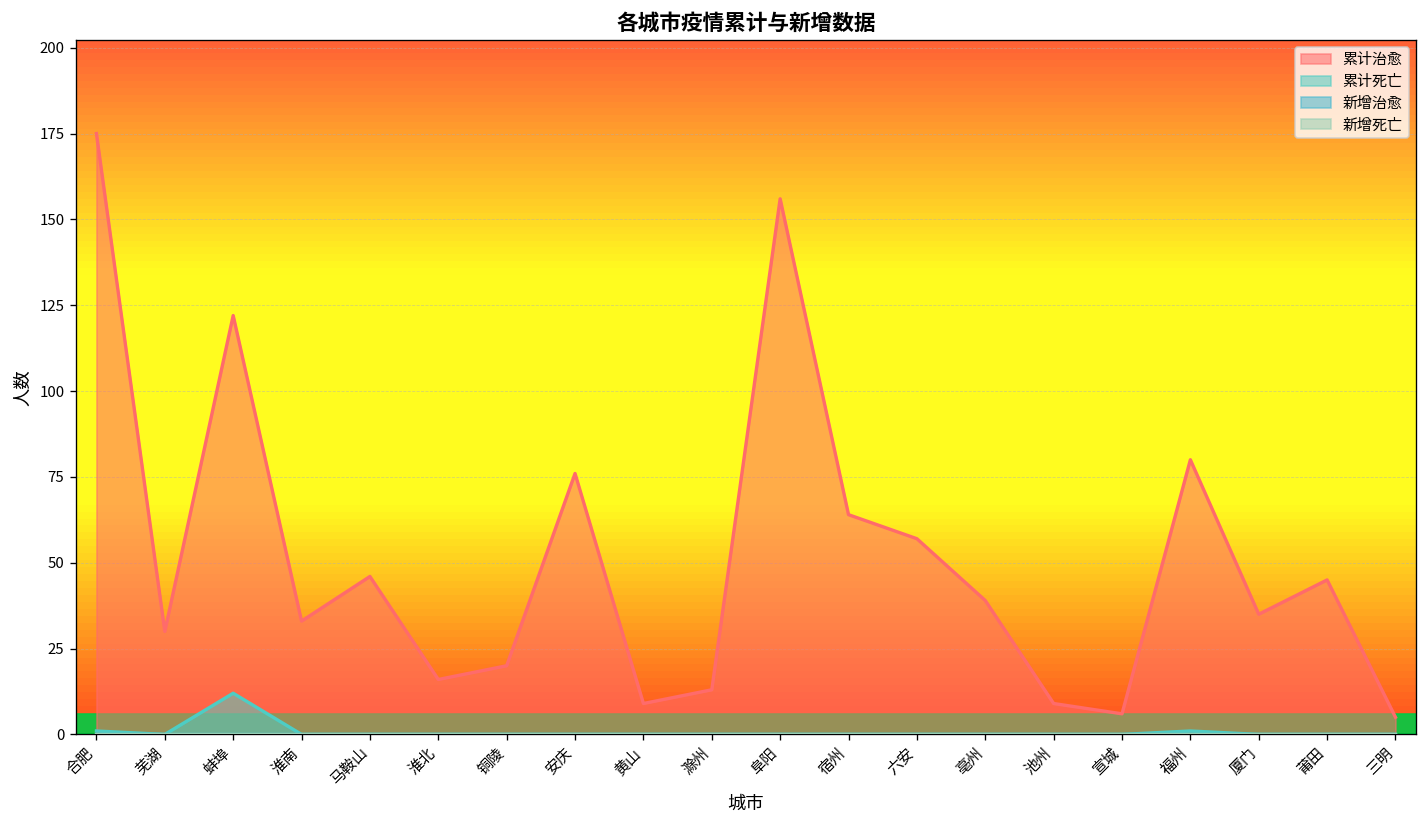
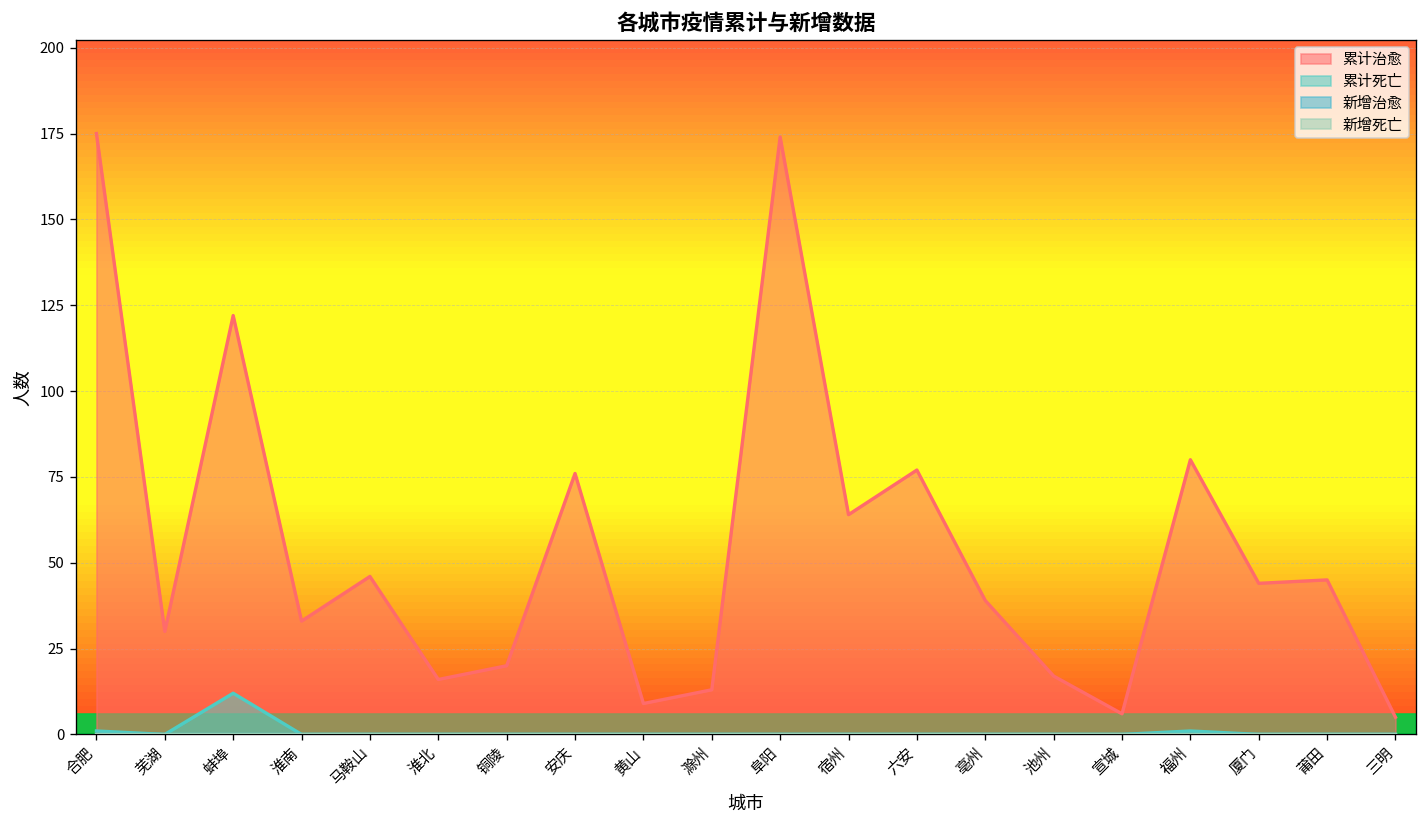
  {
    "累计治愈": {
      "合肥": 175,
      "芜湖": 30,
      "蚌埠": 122,
      "淮南": 33,
      "马鞍山": 46,
      "淮北": 16,
      "铜陵": 20,
      "安庆": 76,
      "黄山": 9,
      "滁州": 13,
-     "阜阳": 156,
+     "阜阳": 174,
      "宿州": 64,
-     "六安": 57,
+     "六安": 77,
      "亳州": 39,
-     "池州": 9,
+     "池州": 17,
      "福州": 80,
-     "厦门": 35,
+     "厦门": 44,
      "莆田": 45
    },
    "累计死亡": {
      "蚌埠": 12
    }
  }
